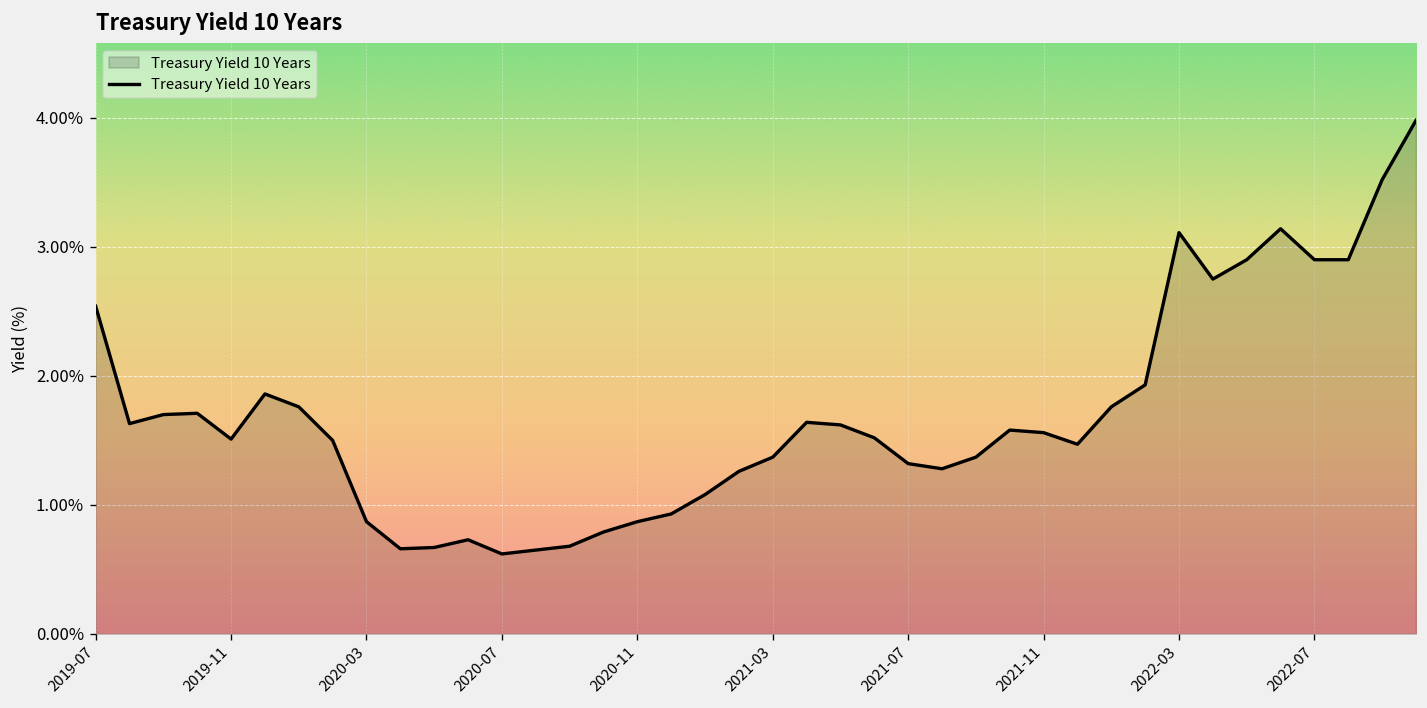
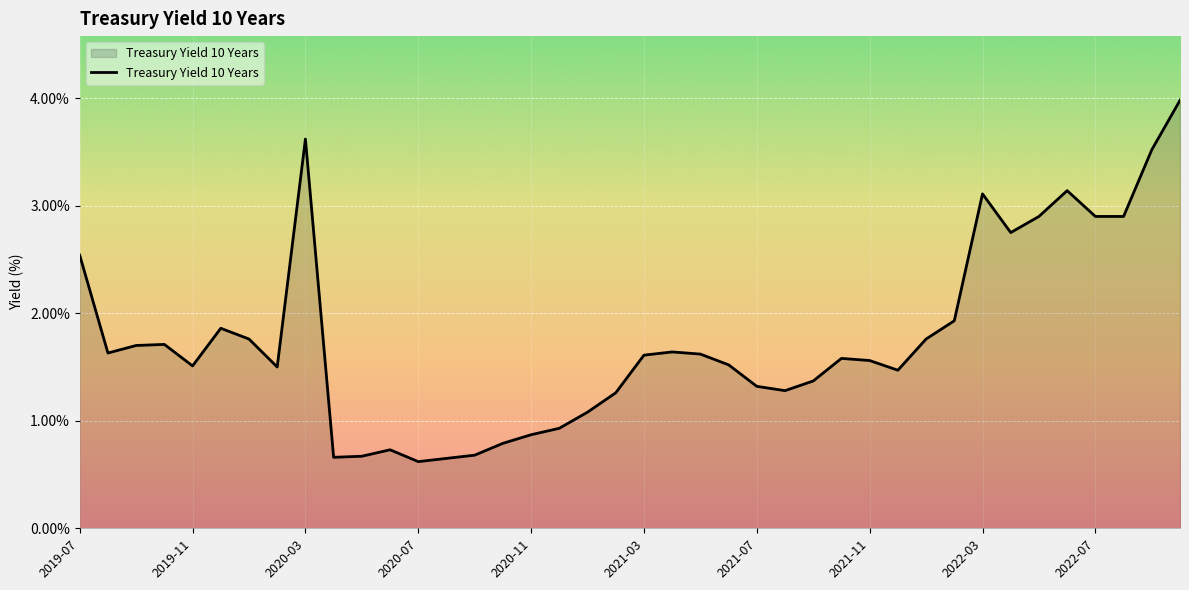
  {
    "2019-07": "2.54%",
    "2019-11": "1.51%",
-   "2020-03": "0.87%",
+   "2020-03": "3.62%",
    "2020-07": "0.62%",
    "2020-11": "0.87%",
-   "2021-03": "1.37%",
+   "2021-03": "1.61%",
    "2021-07": "1.32%",
    "2021-11": "1.56%",
    "2022-03": "3.11%",
    "2022-07": "2.90%"
  }
